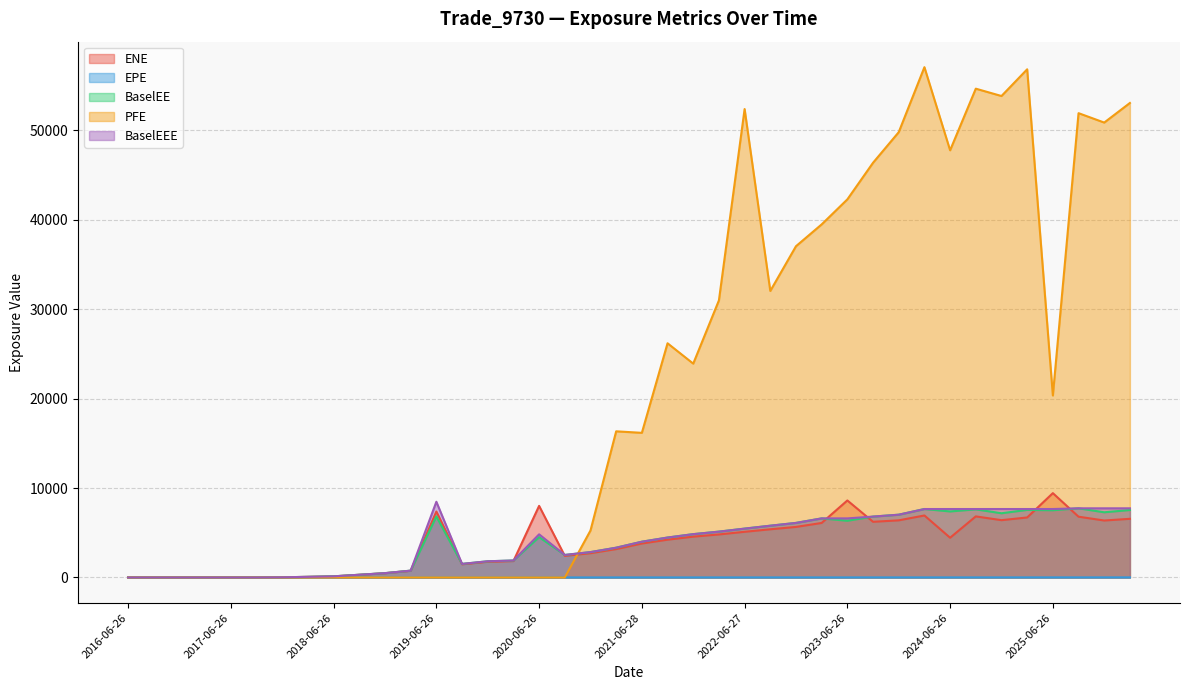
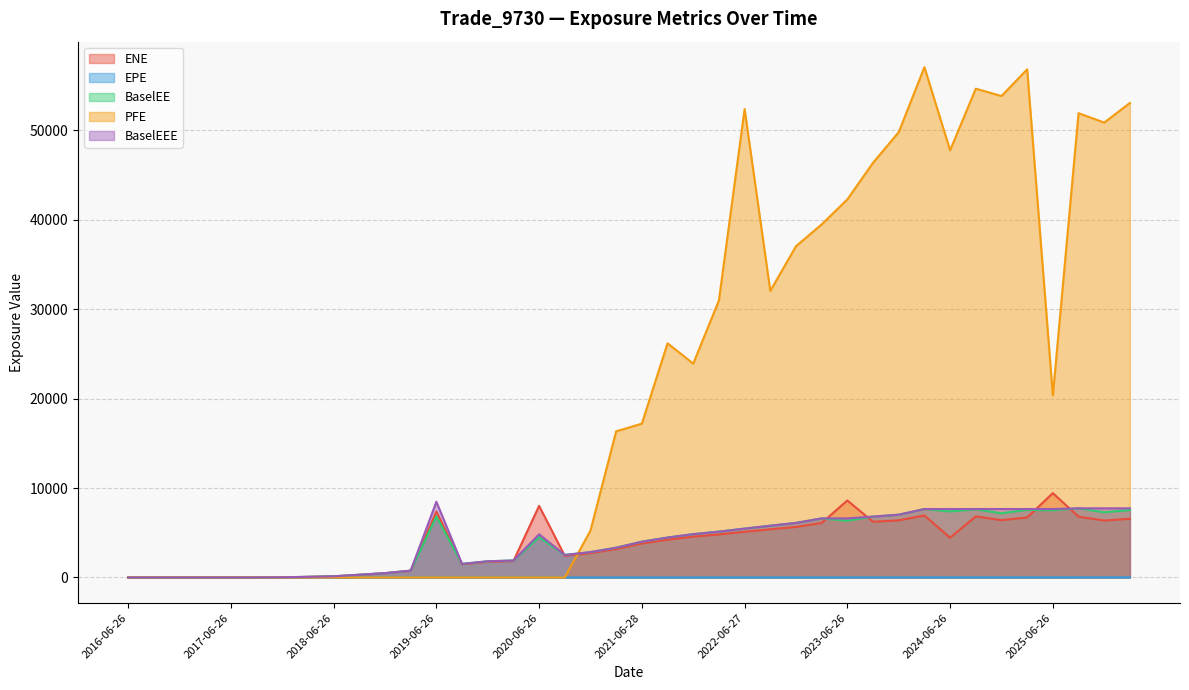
  {
    "ENE": {
      "2019-06-26": 7000,
      "2020-06-26": 8000,
      "2022-06-27": 5000,
      "2023-06-26": 9000,
      "2024-06-26": 4000,
      "2025-06-26": 9000
    },
    "EPE": {
      "2021-06-28": 0,
      "2022-06-27": 0,
      "2023-06-26": 0,
      "2024-06-26": 0,
      "2025-06-26": 0
    },
    "BaselEE": {
      "2019-06-26": 7000,
      "2020-06-26": 5000
    },
    "PFE": {
-     "2021-06-28": 16000,
+     "2021-06-28": 17000,
      "2022-06-27": 52000,
      "2023-06-26": 42000,
      "2024-06-26": 48000,
      "2025-06-26": 20000
    },
    "BaselEEE": {
      "2019-06-26": 8000,
      "2020-06-26": 5000
    }
  }
